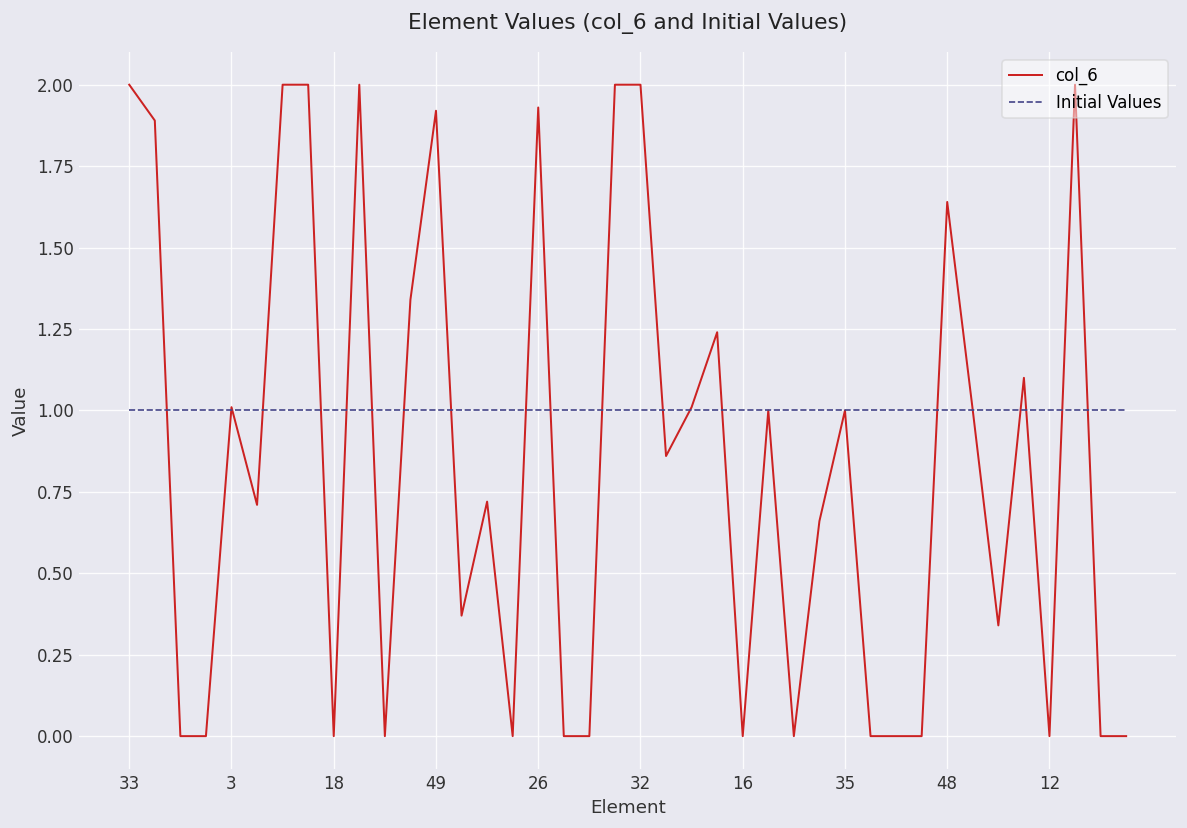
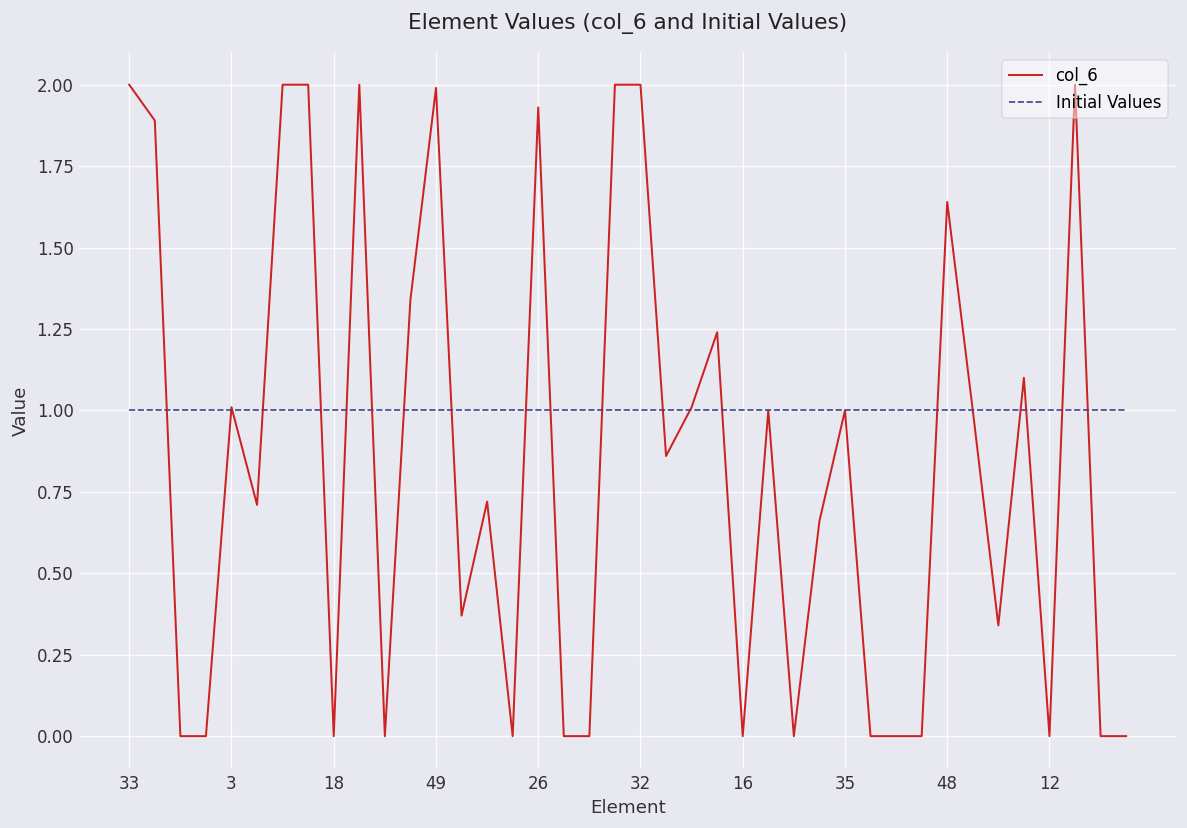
  {
    "col_6": {
-     "49": 1.92,
+     "49": 1.99,
      "32": 2.00,
      "16": 0.00,
      "48": 1.64,
      "12": 0.00
    },
    "Initial Values": {
      "49": 1.00,
      "32": 1.00,
      "16": 1.00,
      "48": 1.00,
      "12": 1.00
    }
  }
